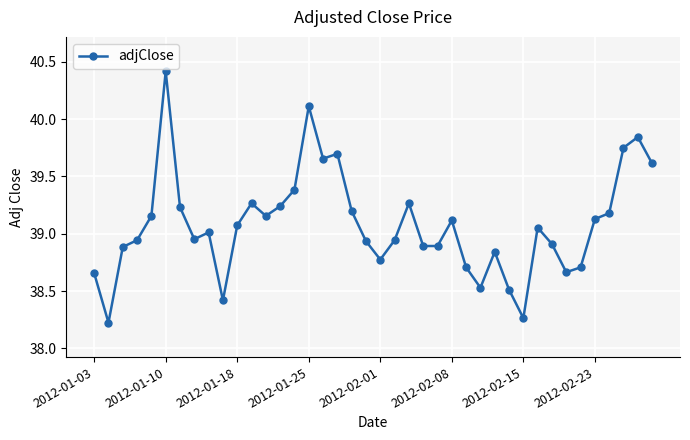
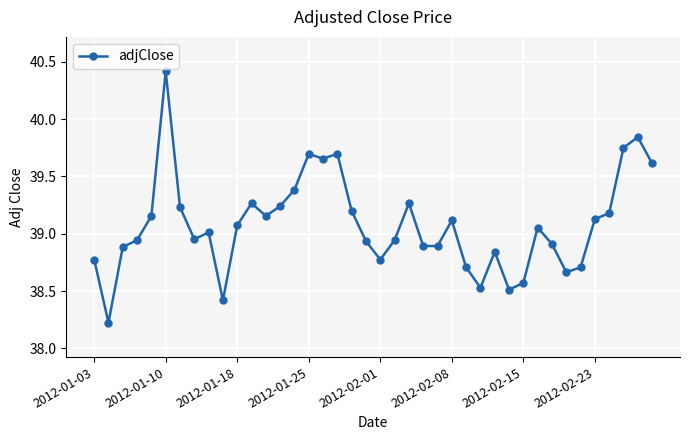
  {
-   "2012-01-03": 38.66,
+   "2012-01-03": 38.78,
    "2012-01-10": 40.42,
    "2012-01-18": 39.07,
-   "2012-01-25": 40.11,
+   "2012-01-25": 39.70,
    "2012-02-01": 38.78,
    "2012-02-08": 39.12,
-   "2012-02-15": 38.26,
+   "2012-02-15": 38.57,
    "2012-02-23": 39.13
  }
